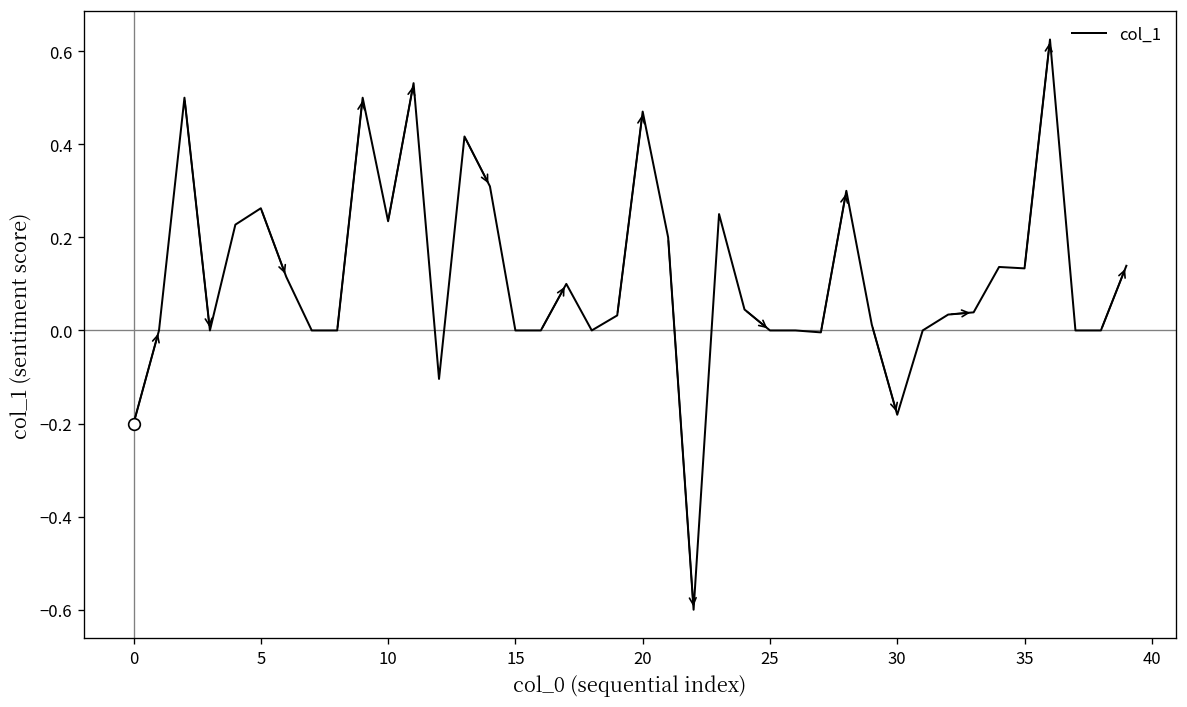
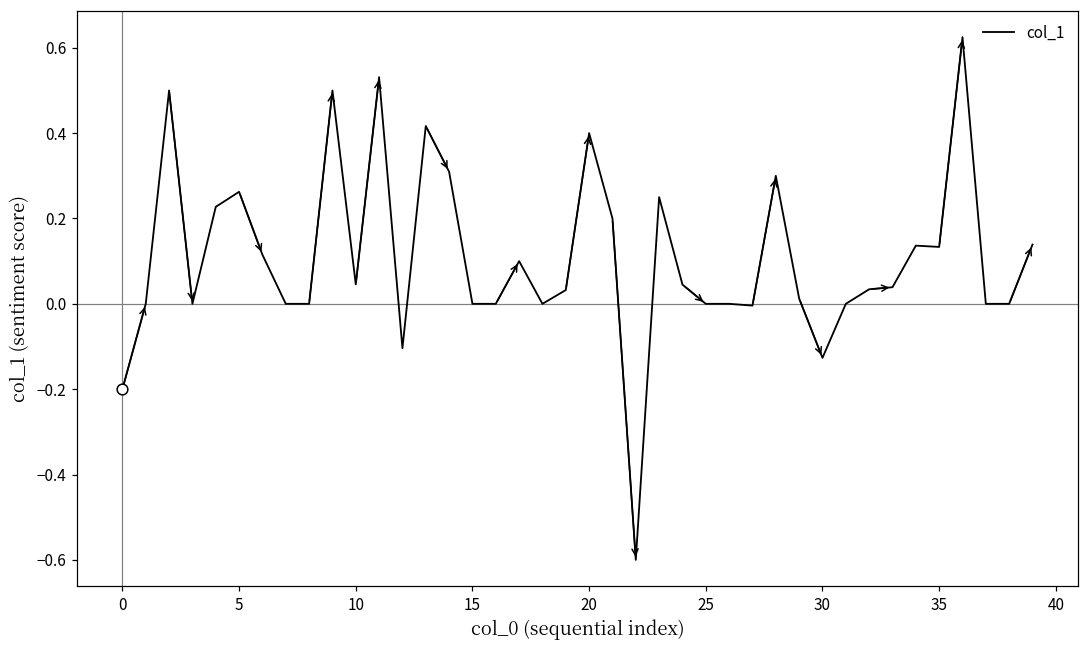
  {
    "col_1": {
      "5": 0.26,
-     "10": 0.23,
+     "10": 0.05,
      "15": 0.00,
-     "20": 0.47,
+     "20": 0.40,
      "25": 0.00,
-     "30": -0.18,
+     "30": -0.13,
      "35": 0.13
    }
  }
